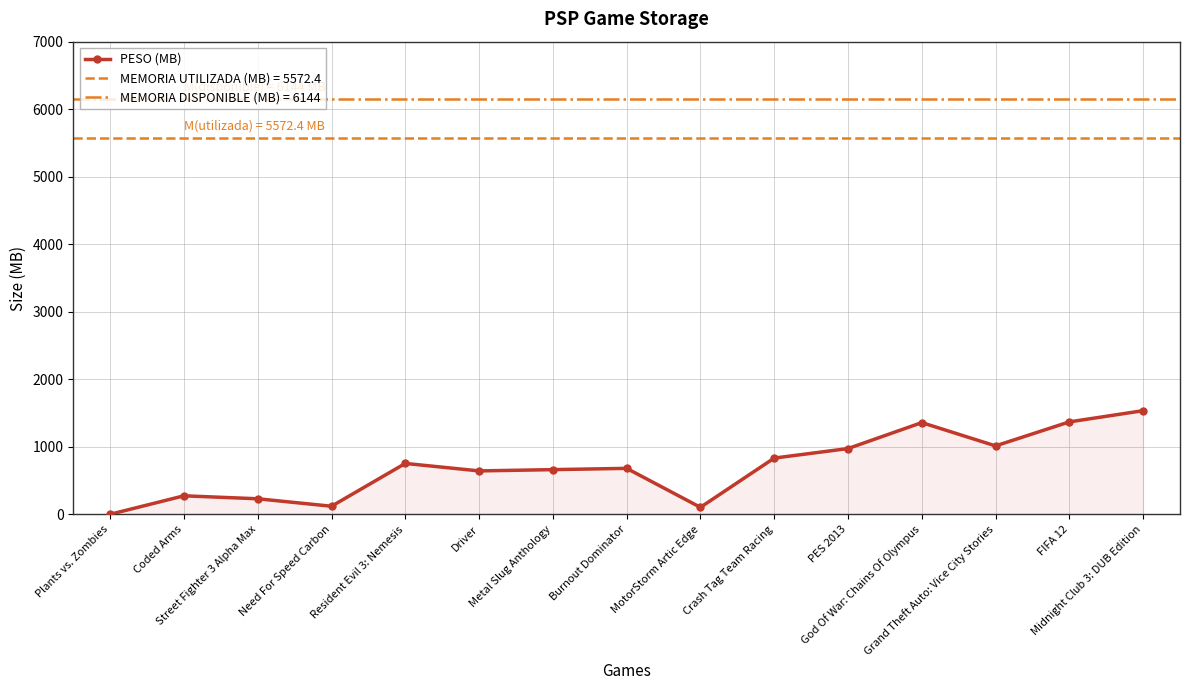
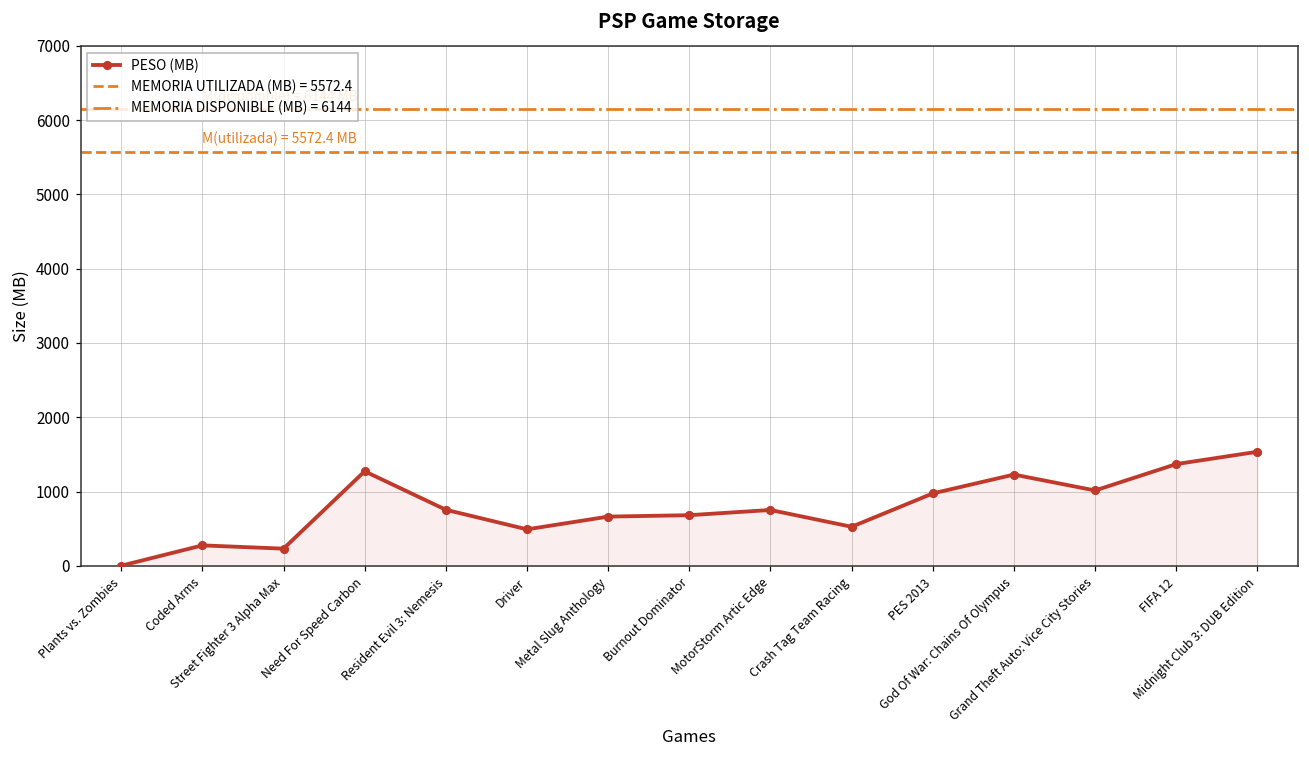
  {
    "Plants vs. Zombies": 0,
    "Coded Arms": 300,
    "Street Fighter 3 Alpha Max": 200,
-   "Need For Speed Carbon": 100,
+   "Need For Speed Carbon": 1300,
    "Resident Evil 3: Nemesis": 800,
-   "Driver": 600,
+   "Driver": 500,
    "Metal Slug Anthology": 700,
    "Burnout Dominator": 700,
-   "MotorStorm Artic Edge": 100,
-   "Crash Tag Team Racing": 800,
+   "MotorStorm Artic Edge": 800,
+   "Crash Tag Team Racing": 500,
    "PES 2013": 1000,
-   "God Of War: Chains Of Olympus": 1400,
+   "God Of War: Chains Of Olympus": 1200,
    "Grand Theft Auto: Vice City Stories": 1000,
    "FIFA 12": 1400,
    "Midnight Club 3: DUB Edition": 1500
  }
